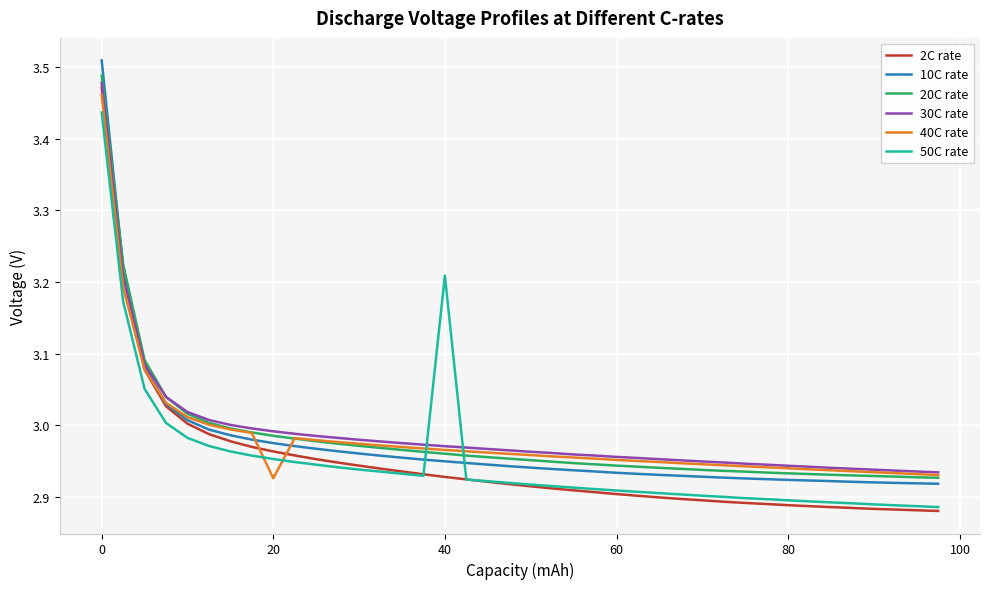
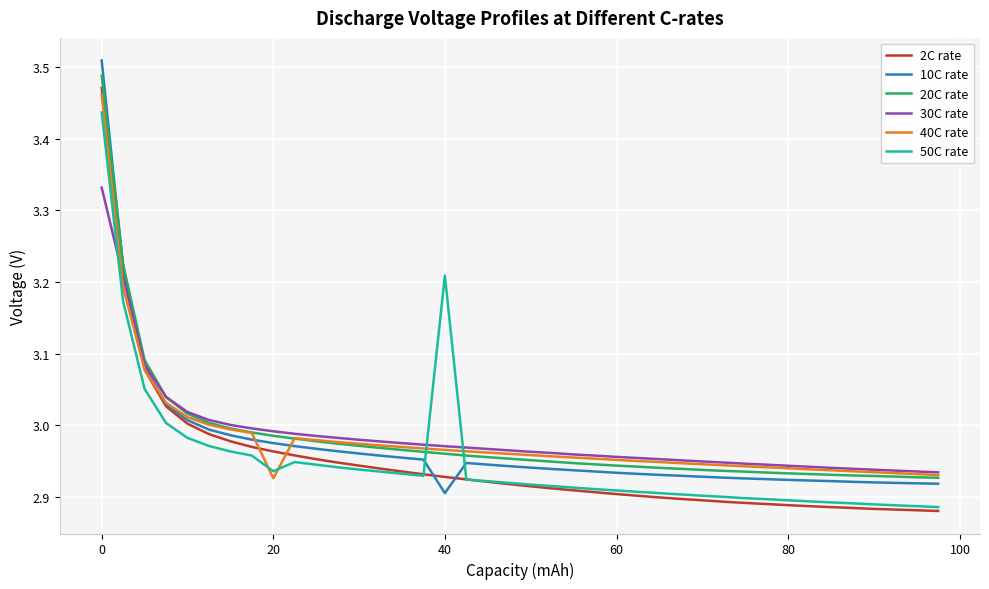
  {
    "2C rate": {
      "0": 3.47,
      "20": 2.96,
      "40": 2.93,
      "60": 2.90,
      "80": 2.89
    },
    "10C rate": {
      "0": 3.51,
      "20": 2.98,
-     "40": 2.95,
+     "40": 2.91,
      "60": 2.93,
      "80": 2.92
    },
    "20C rate": {
      "0": 3.49,
      "20": 2.99,
      "40": 2.96,
      "60": 2.94,
      "80": 2.93
    },
    "30C rate": {
-     "0": 3.48,
+     "0": 3.33,
      "20": 2.99,
      "40": 2.97,
      "60": 2.96
    },
    "40C rate": {
      "0": 3.46,
      "20": 2.93,
      "40": 2.97,
      "60": 2.95
    },
    "50C rate": {
      "0": 3.44,
-     "20": 2.95,
+     "20": 2.94,
      "40": 3.21,
      "60": 2.91,
      "80": 2.90
    }
  }
